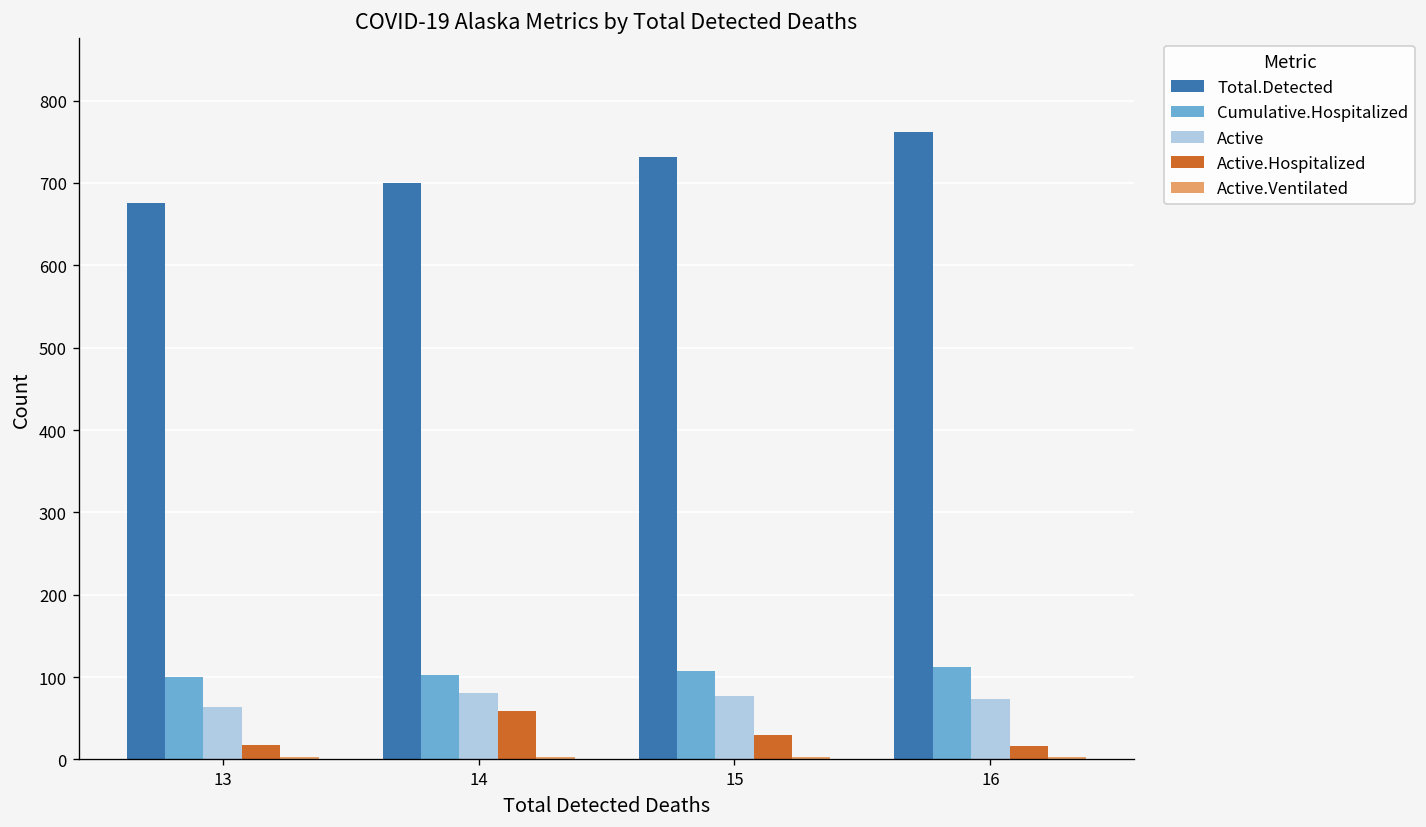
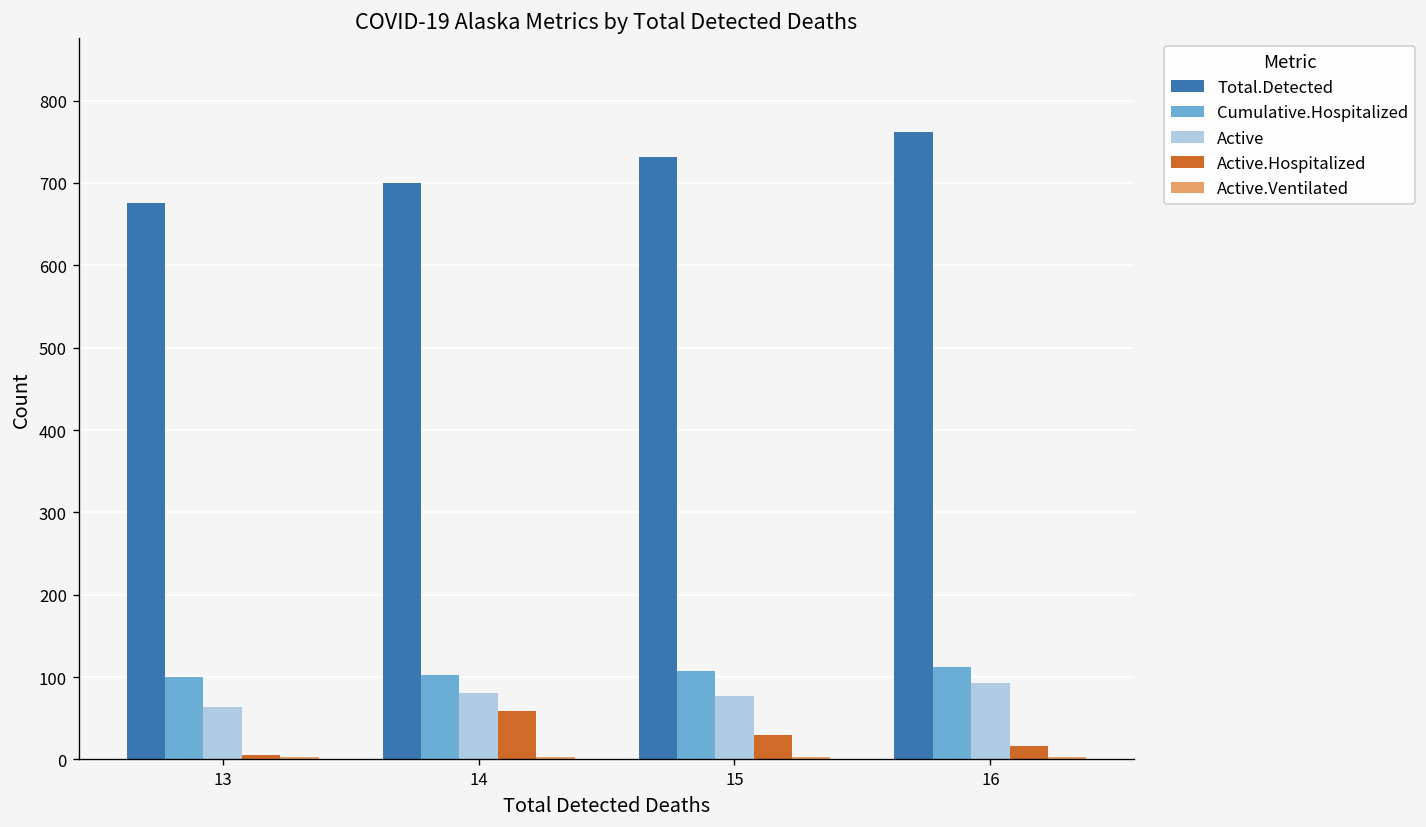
  {
    "Total.Detected": {
      "13": 680,
      "14": 700,
      "15": 730,
      "16": 760
    },
    "Cumulative.Hospitalized": {
      "13": 100,
      "14": 100,
      "15": 110,
      "16": 110
    },
    "Active": {
      "13": 60,
      "14": 80,
      "15": 80,
-     "16": 70
+     "16": 90
    },
    "Active.Hospitalized": {
-     "13": 20,
+     "13": 10,
      "14": 60,
      "15": 30,
      "16": 20
    }
  }
